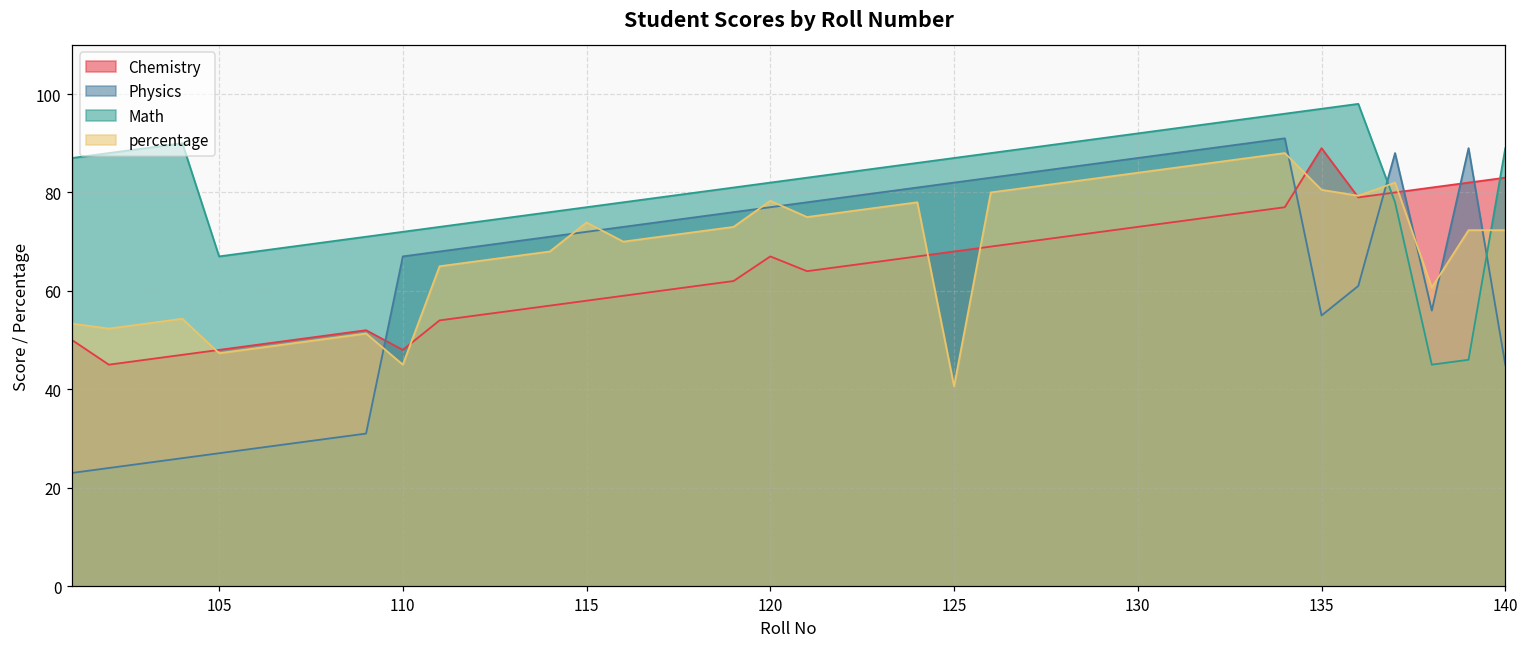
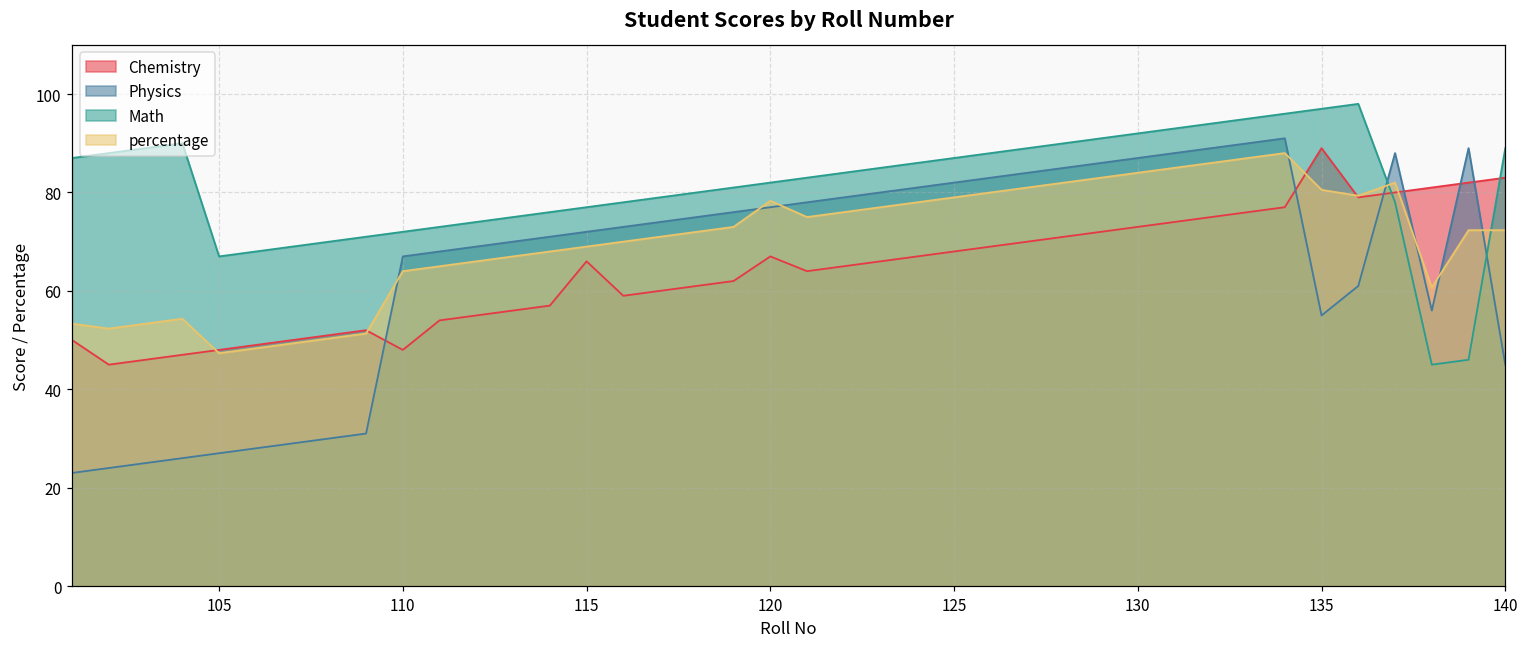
  {
    "Chemistry": {
      "105": 48,
      "110": 48,
-     "115": 58,
+     "115": 66,
      "120": 67,
      "125": 68,
      "130": 73,
      "135": 89,
      "140": 83
    },
    "percentage": {
      "105": 47,
-     "110": 45,
-     "115": 74,
+     "110": 64,
+     "115": 69,
      "120": 78,
-     "125": 41,
+     "125": 79,
      "130": 84,
      "135": 81,
      "140": 72
    }
  }
